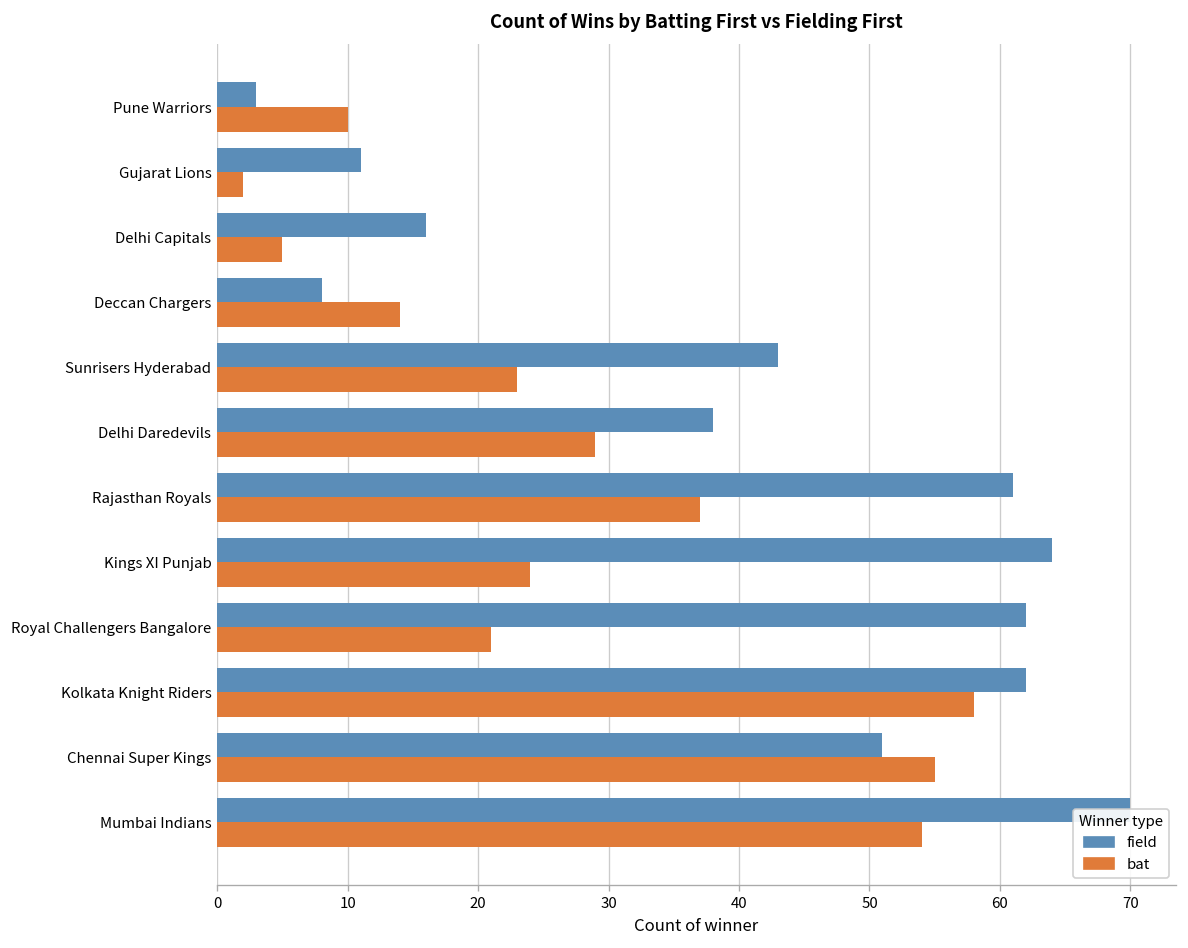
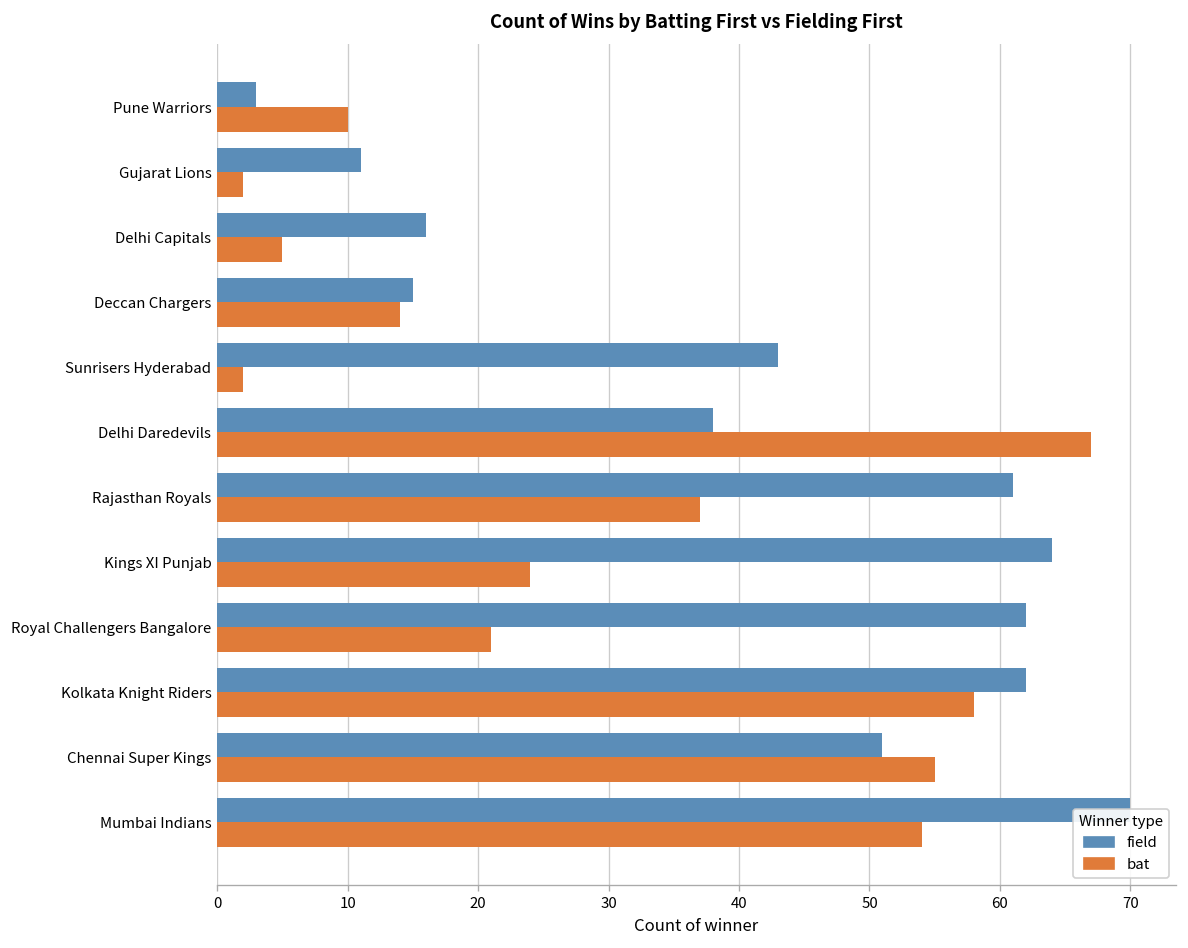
  {
    "field": {
      "Pune Warriors": 3,
      "Gujarat Lions": 11,
      "Delhi Capitals": 16,
-     "Deccan Chargers": 8,
+     "Deccan Chargers": 15,
      "Sunrisers Hyderabad": 43,
      "Delhi Daredevils": 38,
      "Rajasthan Royals": 61,
      "Kings XI Punjab": 64,
      "Royal Challengers Bangalore": 62,
      "Kolkata Knight Riders": 62,
      "Chennai Super Kings": 51
    },
    "bat": {
      "Pune Warriors": 10,
      "Gujarat Lions": 2,
      "Delhi Capitals": 5,
      "Deccan Chargers": 14,
-     "Sunrisers Hyderabad": 23,
-     "Delhi Daredevils": 29,
+     "Sunrisers Hyderabad": 2,
+     "Delhi Daredevils": 67,
      "Rajasthan Royals": 37,
      "Kings XI Punjab": 24,
      "Royal Challengers Bangalore": 21,
      "Kolkata Knight Riders": 58,
      "Chennai Super Kings": 55,
      "Mumbai Indians": 54
    }
  }
